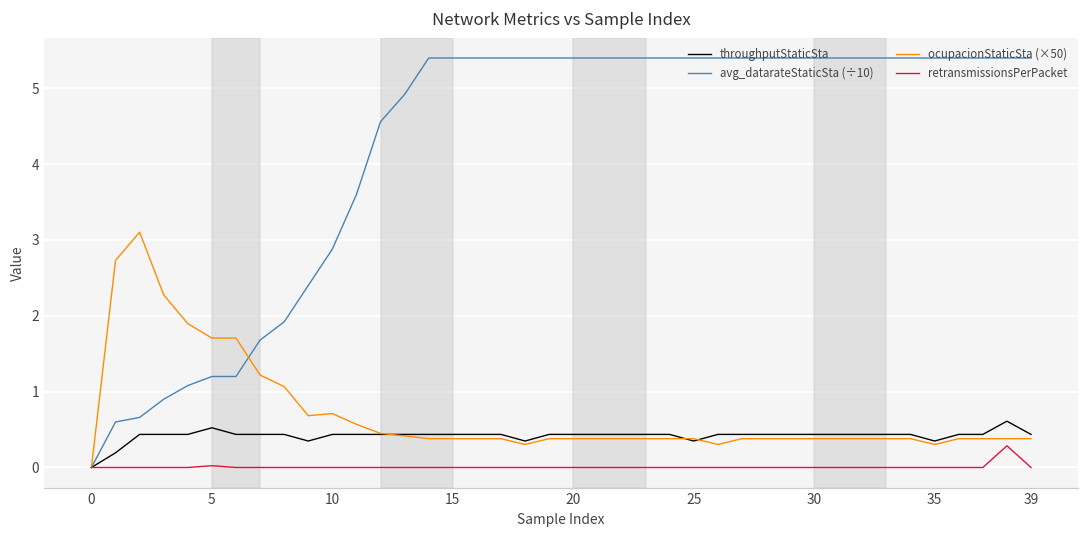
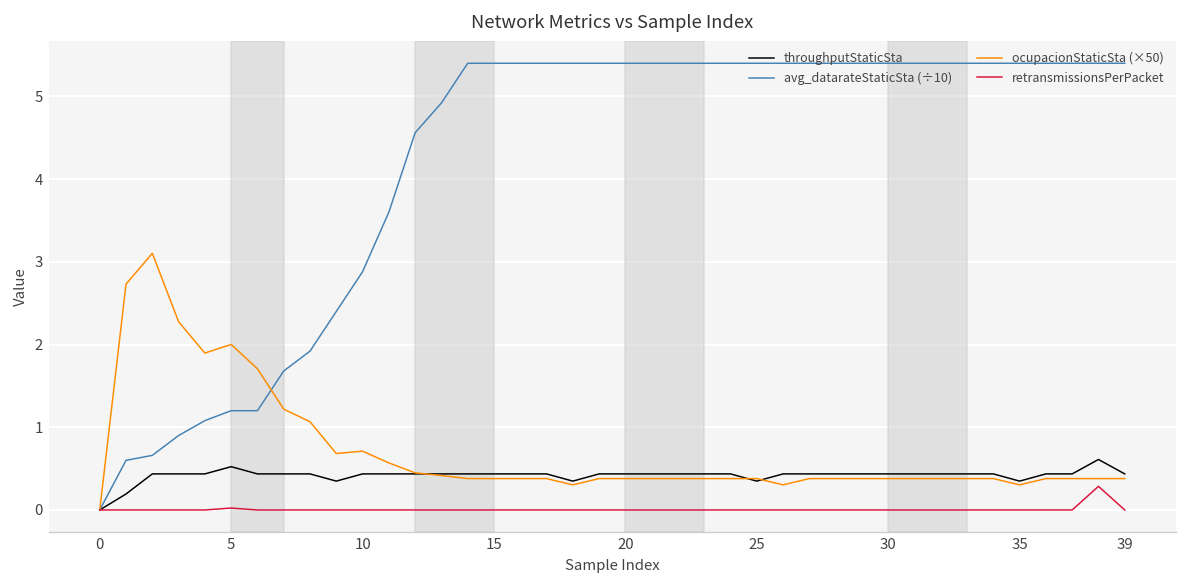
  {
    "throughputStaticSta": {
      "5": 0.5,
      "10": 0.4,
      "15": 0.4,
      "20": 0.4,
      "30": 0.4,
      "35": 0.3,
      "39": 0.4
    },
    "avg_datarateStaticSta (÷10)": {
      "5": 1.2,
      "10": 2.9,
      "15": 5.4,
      "20": 5.4,
      "25": 5.4,
      "30": 5.4,
      "35": 5.4,
      "39": 5.4
    },
    "ocupacionStaticSta (×50)": {
-     "5": 1.7,
+     "5": 2.0,
      "10": 0.7,
      "15": 0.4,
      "20": 0.4,
      "30": 0.4,
      "35": 0.3,
      "39": 0.4
    },
    "retransmissionsPerPacket": {
      "5": 0.0,
      "10": 0.0,
      "15": 0.0,
      "20": 0.0,
      "25": 0.0,
      "30": 0.0,
      "35": 0.0,
      "39": 0.0
    }
  }
